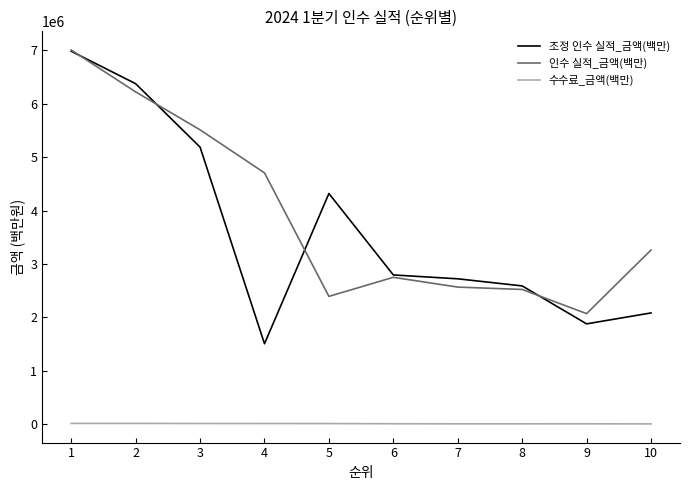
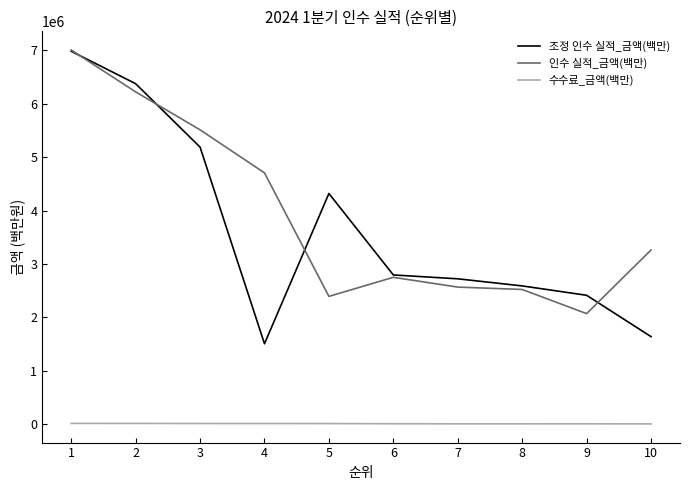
  {
    "조정 인수 실적_금액(백만)": {
      "2": 6400000,
      "3": 5200000,
      "4": 1500000,
      "5": 4300000,
      "7": 2700000,
      "8": 2600000,
-     "9": 1900000,
-     "10": 2100000
+     "9": 2400000,
+     "10": 1600000
    },
    "인수 실적_금액(백만)": {
      "2": 6200000,
      "3": 5500000,
      "4": 4700000,
      "5": 2400000,
      "7": 2600000,
      "8": 2500000,
      "9": 2100000,
      "10": 3300000
    },
    "수수료_금액(백만)": {
      "1": 0,
      "2": 0,
      "3": 0,
      "4": 0,
      "5": 0,
      "6": 0,
      "7": 0,
      "8": 0,
      "9": 0,
      "10": 0
    }
  }
